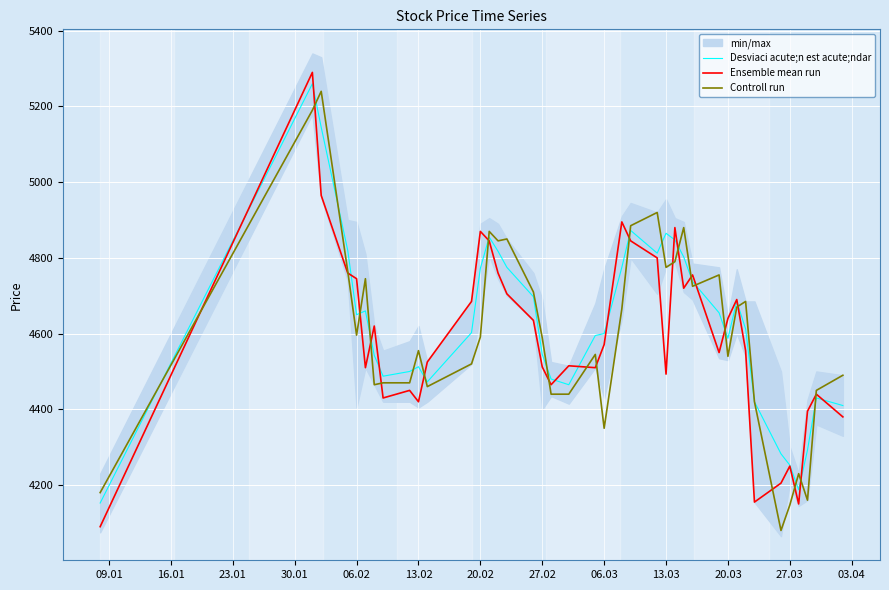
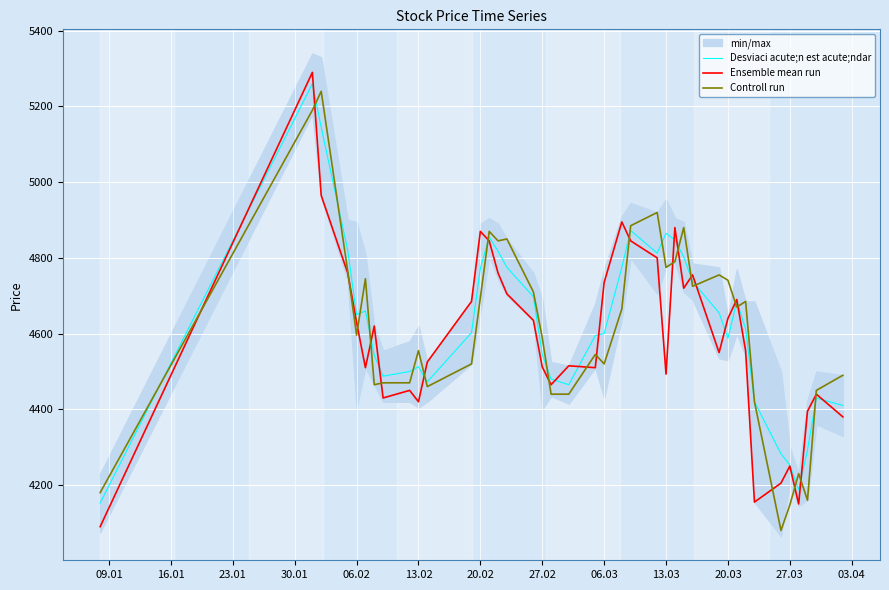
  {
    "Desviaci acute;n est acute;ndar": {
      "06.02": 4650,
      "13.02": 4510,
      "20.02": 4770,
      "27.02": 4550,
      "06.03": 4600,
      "13.03": 4870,
      "20.03": 4590
    },
    "Ensemble mean run": {
-     "06.02": 4750,
+     "06.02": 4630,
      "13.02": 4420,
      "20.02": 4870,
      "27.02": 4510,
-     "06.03": 4570,
+     "06.03": 4740,
      "13.03": 4490
    },
    "Controll run": {
      "06.02": 4600,
      "13.02": 4560,
-     "20.02": 4590,
+     "20.02": 4700,
      "27.02": 4590,
-     "06.03": 4350,
+     "06.03": 4520,
      "13.03": 4780,
-     "20.03": 4540,
+     "20.03": 4740,
      "27.03": 4150
    }
  }
